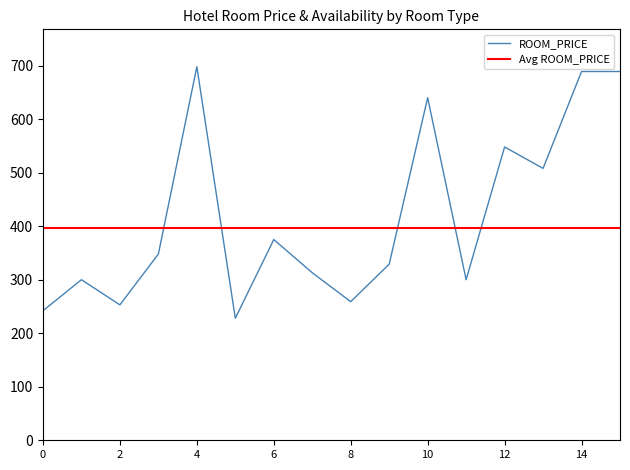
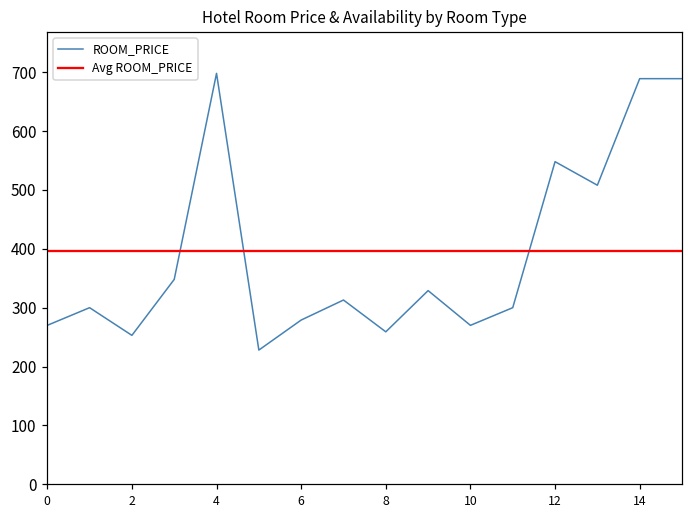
  {
-   "0": 240,
+   "0": 270,
    "2": 250,
    "4": 700,
-   "6": 380,
+   "6": 280,
    "8": 260,
-   "10": 640,
+   "10": 270,
    "12": 550,
    "14": 690
  }
